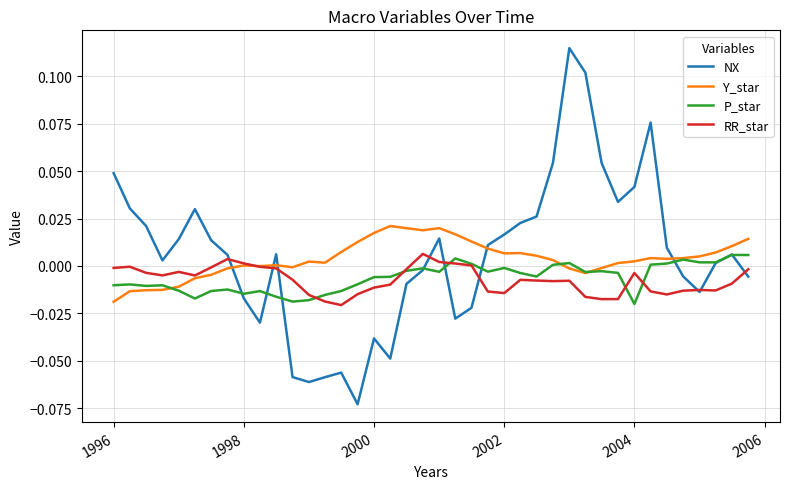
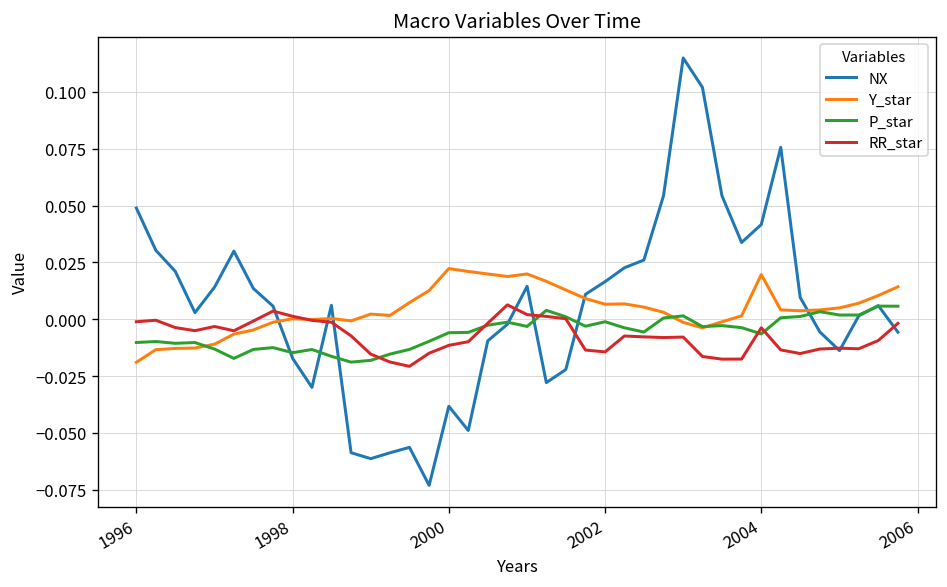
  {
    "NX": {
      "1996": 0.049,
      "1998": -0.017,
      "2000": -0.038,
      "2002": 0.017,
      "2004": 0.042
    },
    "Y_star": {
      "1996": -0.019,
-     "2000": 0.017,
+     "2000": 0.022,
      "2002": 0.007,
-     "2004": 0.002
+     "2004": 0.020
    },
    "P_star": {
      "1996": -0.010,
      "1998": -0.015,
      "2000": -0.006,
      "2002": -0.001,
-     "2004": -0.020
+     "2004": -0.006
    },
    "RR_star": {
      "1996": -0.001,
      "2000": -0.011,
      "2002": -0.014,
      "2004": -0.004
    }
  }
